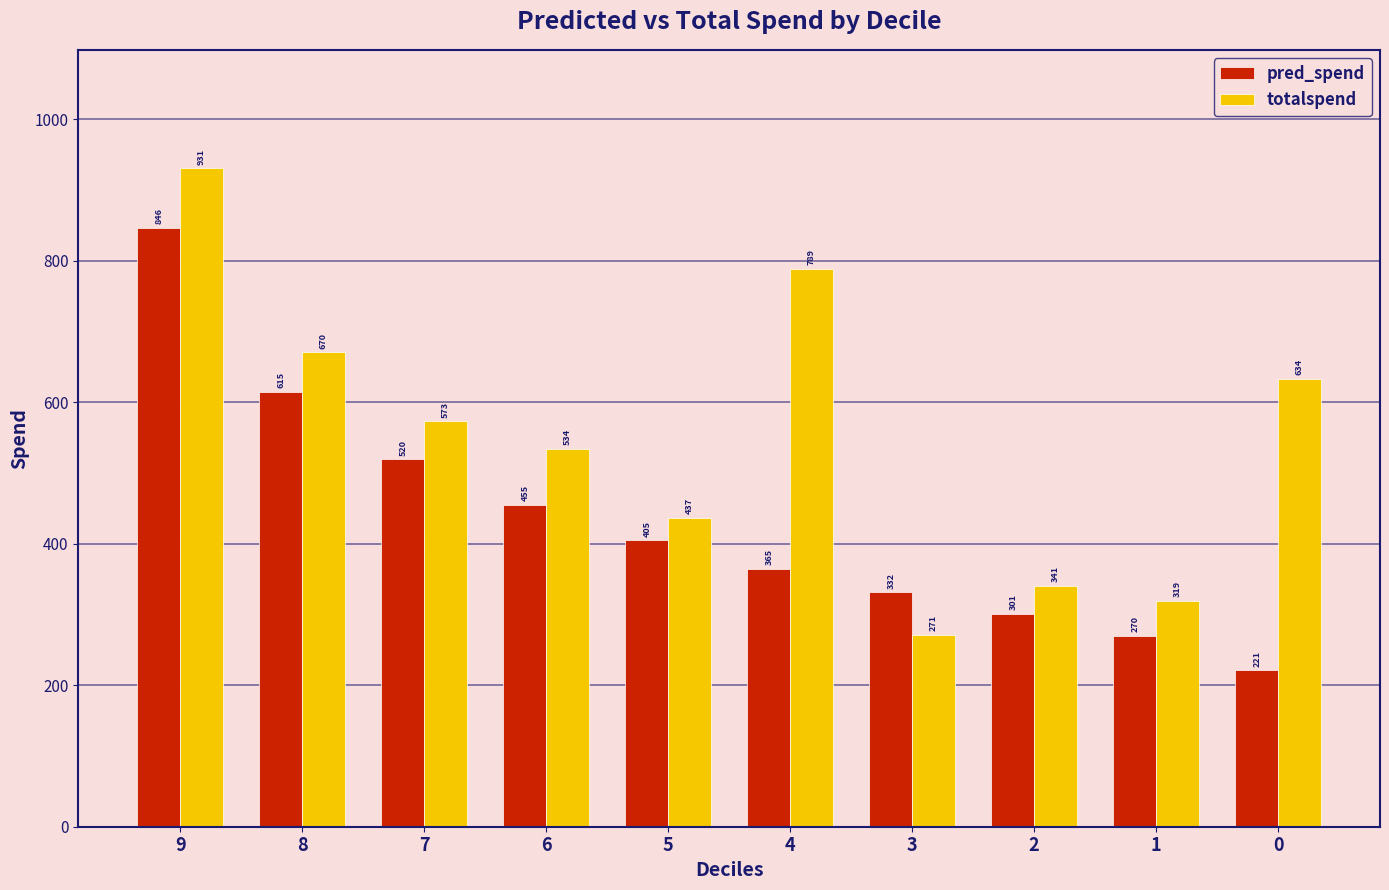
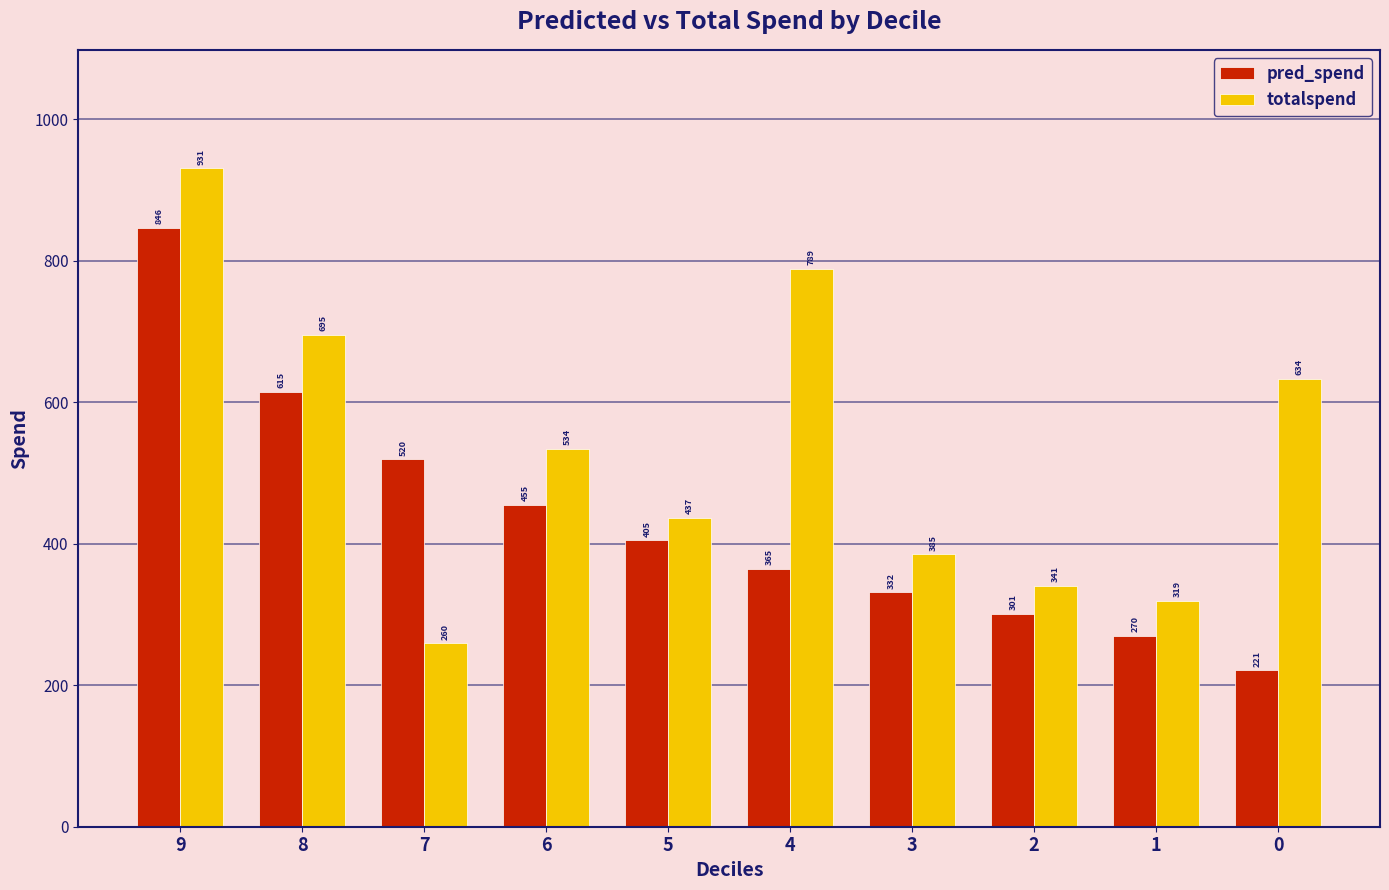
  {
    "pred_spend": {
      "9": 846,
      "8": 615,
      "7": 520,
      "6": 455,
      "5": 405,
      "4": 365,
      "3": 332,
      "2": 301,
      "1": 270,
      "0": 221
    },
    "totalspend": {
      "9": 931,
-     "8": 670,
-     "7": 573,
+     "8": 695,
+     "7": 260,
      "6": 534,
      "5": 437,
      "4": 789,
-     "3": 271,
+     "3": 385,
      "2": 341,
      "1": 319,
      "0": 634
    }
  }
